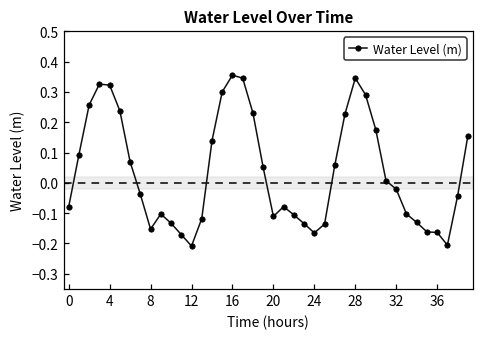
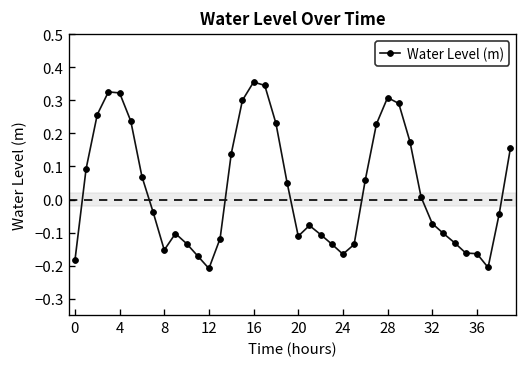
  {
-   "0": -0.08,
+   "0": -0.18,
    "4": 0.32,
    "8": -0.15,
    "12": -0.21,
    "16": 0.36,
    "20": -0.11,
    "24": -0.17,
-   "28": 0.35,
-   "32": -0.02,
+   "28": 0.31,
+   "32": -0.07,
    "36": -0.16
  }
